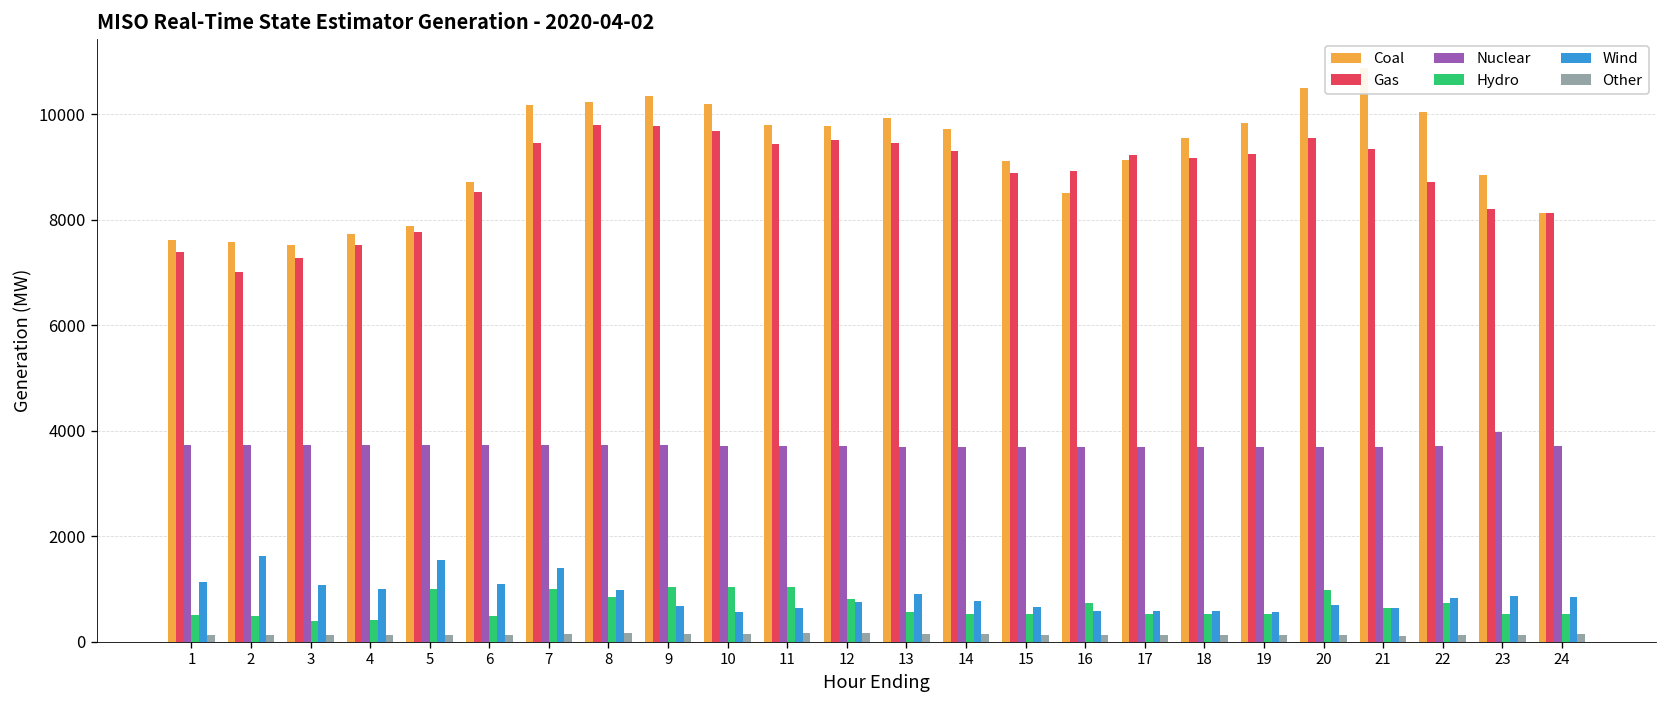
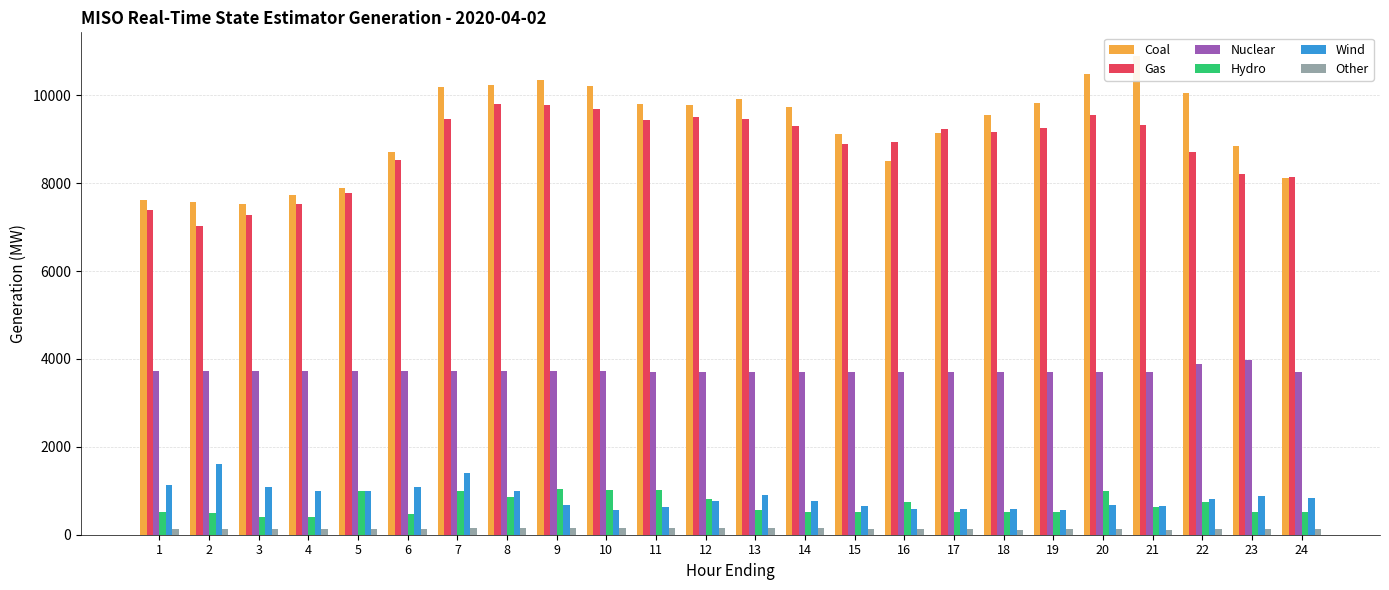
  {
    "Coal": {
      "1": 7600,
      "2": 7600,
      "3": 7500,
      "4": 7700,
      "5": 7900,
      "6": 8700,
      "7": 10200,
      "8": 10200,
      "9": 10300,
      "10": 10200,
      "11": 9800,
      "12": 9800,
      "13": 9900,
      "14": 9700,
      "15": 9100,
      "16": 8500,
      "17": 9100,
      "18": 9600,
      "19": 9800,
      "20": 10500,
      "22": 10000,
      "23": 8900,
      "24": 8100
    },
    "Gas": {
      "1": 7400,
      "2": 7000,
      "3": 7300,
      "4": 7500,
      "5": 7800,
      "6": 8500,
      "7": 9500,
      "8": 9800,
      "9": 9800,
      "10": 9700,
      "11": 9400,
      "12": 9500,
      "13": 9500,
      "14": 9300,
      "15": 8900,
      "16": 8900,
      "17": 9200,
      "18": 9200,
      "19": 9300,
      "20": 9600,
      "21": 9300,
      "22": 8700,
      "23": 8200,
      "24": 8100
    },
    "Nuclear": {
      "1": 3700,
      "2": 3700,
      "3": 3700,
      "4": 3700,
      "5": 3700,
      "6": 3700,
      "7": 3700,
      "8": 3700,
      "9": 3700,
      "10": 3700,
      "11": 3700,
      "12": 3700,
      "13": 3700,
      "14": 3700,
      "15": 3700,
      "16": 3700,
      "17": 3700,
      "18": 3700,
      "19": 3700,
      "20": 3700,
      "21": 3700,
-     "22": 3700,
+     "22": 3900,
      "23": 4000,
      "24": 3700
    },
    "Hydro": {
      "1": 500,
      "2": 500,
      "3": 400,
      "4": 400,
      "5": 1000,
      "6": 500,
      "7": 1000,
      "8": 900,
      "9": 1000,
      "10": 1000,
      "11": 1000,
      "12": 800,
      "13": 600,
      "14": 500,
      "15": 500,
      "16": 700,
      "17": 500,
      "18": 500,
      "19": 500,
      "20": 1000,
      "21": 600,
      "22": 700,
      "23": 500,
      "24": 500
    },
    "Wind": {
      "1": 1100,
      "2": 1600,
      "3": 1100,
      "4": 1000,
-     "5": 1500,
+     "5": 1000,
      "6": 1100,
      "7": 1400,
      "8": 1000,
      "9": 700,
      "10": 600,
      "11": 600,
      "12": 800,
      "13": 900,
      "14": 800,
      "15": 700,
      "16": 600,
      "17": 600,
      "18": 600,
      "19": 600,
      "20": 700,
      "21": 600,
      "22": 800,
      "23": 900,
      "24": 800
    },
    "Other": {
      "1": 100,
      "2": 100,
      "3": 100,
      "4": 100,
      "5": 100,
      "6": 100,
      "7": 100,
      "8": 200,
      "9": 100,
      "10": 200,
      "11": 200,
      "12": 200,
      "13": 100,
      "14": 100,
      "15": 100,
      "16": 100,
      "17": 100,
      "18": 100,
      "19": 100,
      "20": 100,
      "21": 100,
      "22": 100,
      "23": 100,
      "24": 100
    }
  }
